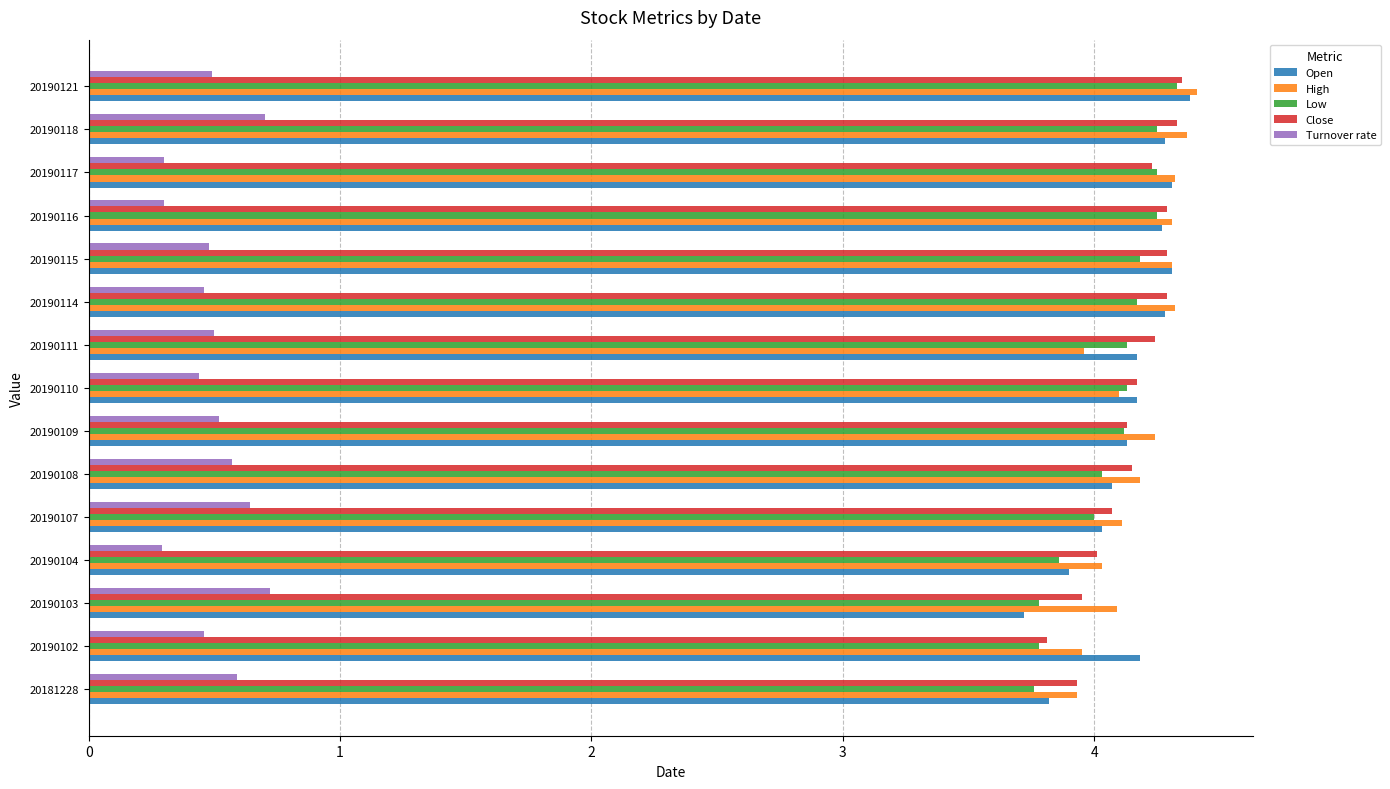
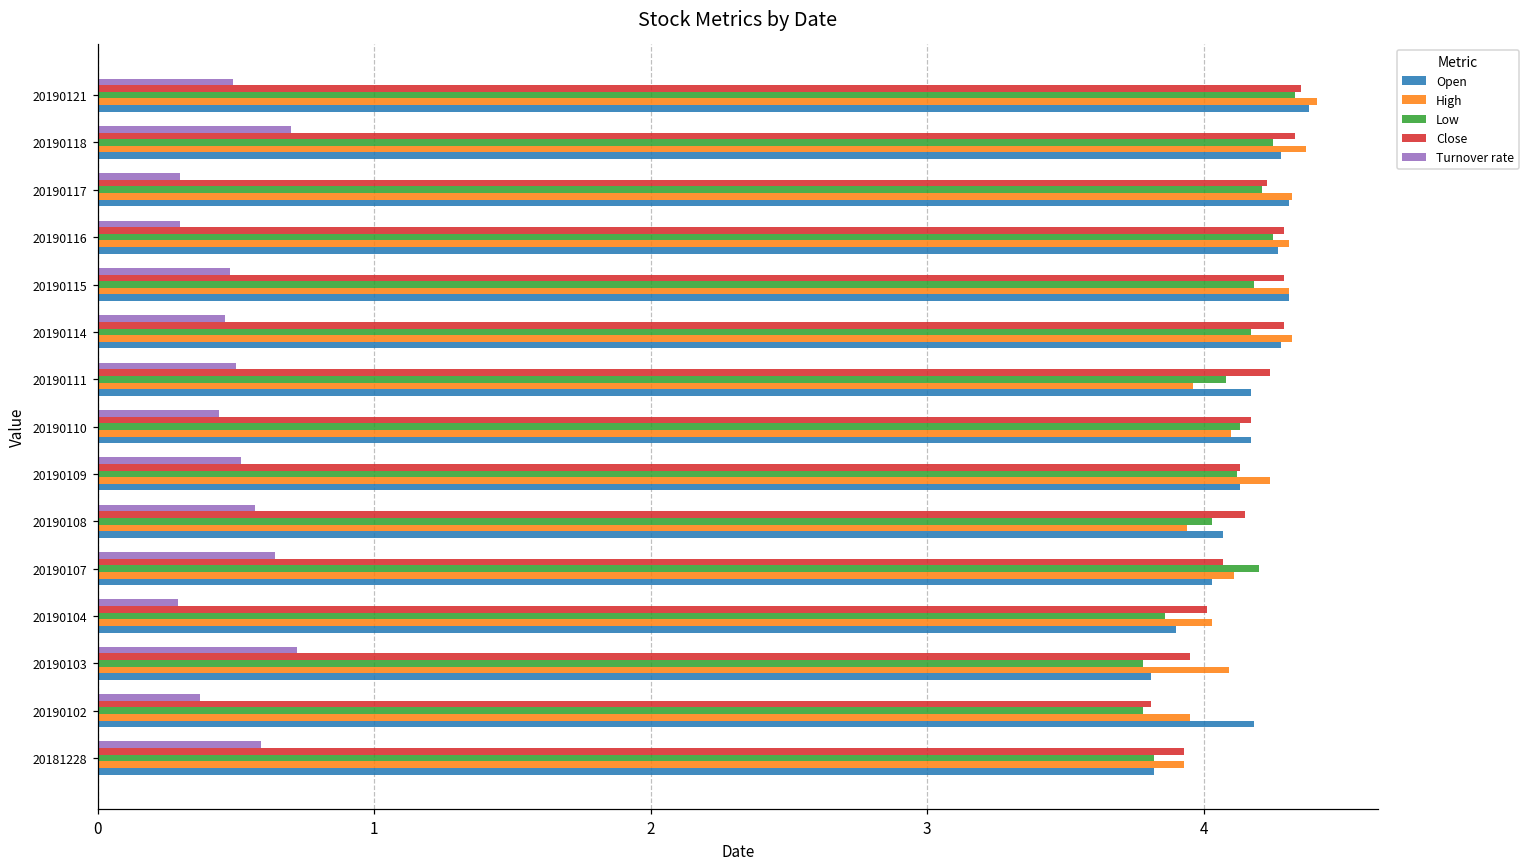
  {
    "Open": {
      "20190121": 4.38,
      "20190118": 4.28,
      "20190117": 4.31,
      "20190116": 4.27,
      "20190115": 4.31,
      "20190114": 4.28,
      "20190111": 4.17,
      "20190110": 4.17,
      "20190109": 4.13,
      "20190108": 4.07,
      "20190107": 4.03,
      "20190104": 3.90,
-     "20190103": 3.72,
+     "20190103": 3.81,
      "20190102": 4.18,
      "20181228": 3.82
    },
    "High": {
      "20190121": 4.41,
      "20190118": 4.37,
      "20190117": 4.32,
      "20190116": 4.31,
      "20190115": 4.31,
      "20190114": 4.32,
      "20190111": 3.96,
      "20190110": 4.10,
      "20190109": 4.24,
-     "20190108": 4.18,
+     "20190108": 3.94,
      "20190107": 4.11,
      "20190104": 4.03,
      "20190103": 4.09,
      "20190102": 3.95,
      "20181228": 3.93
    },
    "Low": {
      "20190121": 4.33,
      "20190118": 4.25,
-     "20190117": 4.25,
+     "20190117": 4.21,
      "20190116": 4.25,
      "20190115": 4.18,
      "20190114": 4.17,
-     "20190111": 4.13,
+     "20190111": 4.08,
      "20190110": 4.13,
      "20190109": 4.12,
      "20190108": 4.03,
-     "20190107": 4.0,
+     "20190107": 4.2,
      "20190104": 3.86,
      "20190103": 3.78,
      "20190102": 3.78,
-     "20181228": 3.76
+     "20181228": 3.82
    },
    "Close": {
      "20190121": 4.35,
      "20190118": 4.33,
      "20190117": 4.23,
      "20190116": 4.29,
      "20190115": 4.29,
      "20190114": 4.29,
      "20190111": 4.24,
      "20190110": 4.17,
      "20190109": 4.13,
      "20190108": 4.15,
      "20190107": 4.07,
      "20190104": 4.01,
      "20190103": 3.95,
      "20190102": 3.81,
      "20181228": 3.93
    },
    "Turnover rate": {
      "20190121": 0.49,
      "20190118": 0.70,
      "20190117": 0.30,
      "20190116": 0.30,
      "20190115": 0.48,
      "20190114": 0.46,
      "20190111": 0.50,
      "20190110": 0.44,
      "20190109": 0.52,
      "20190108": 0.57,
      "20190107": 0.64,
      "20190104": 0.29,
      "20190103": 0.72,
-     "20190102": 0.46,
+     "20190102": 0.37,
      "20181228": 0.59
    }
  }
